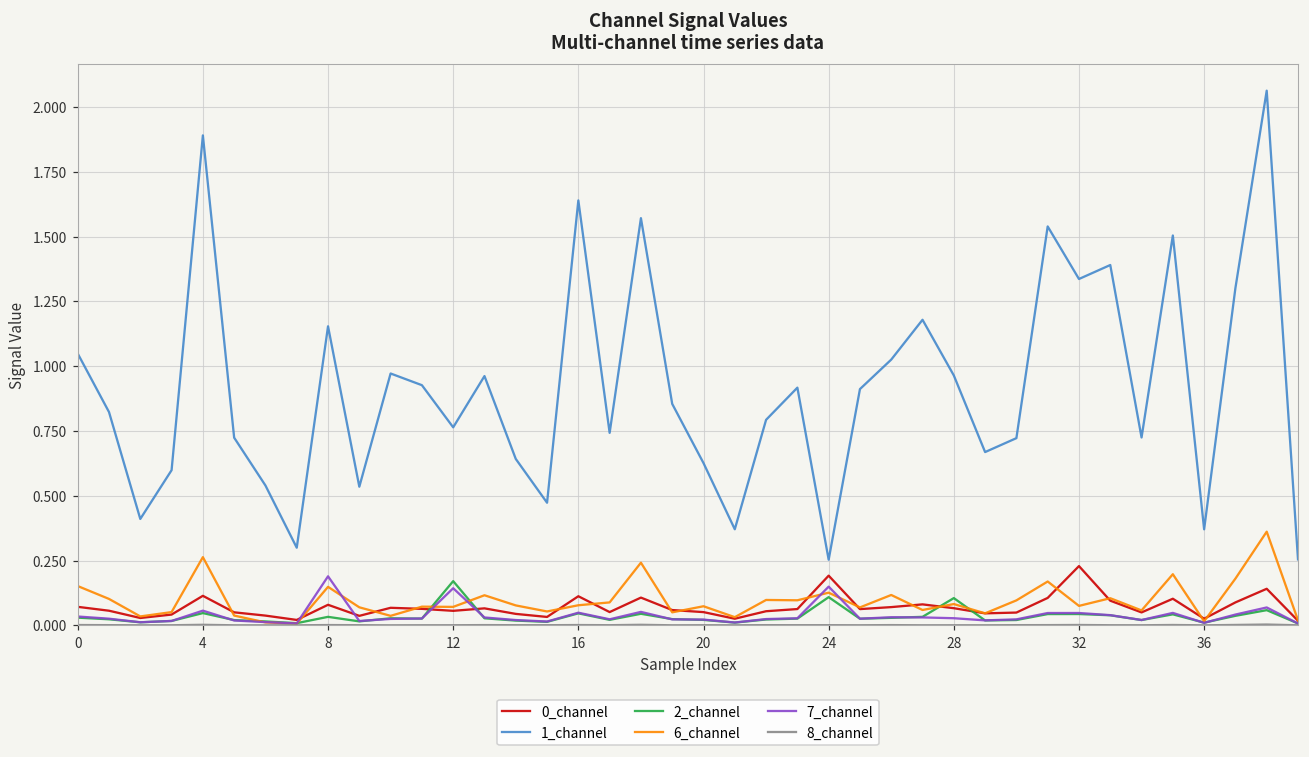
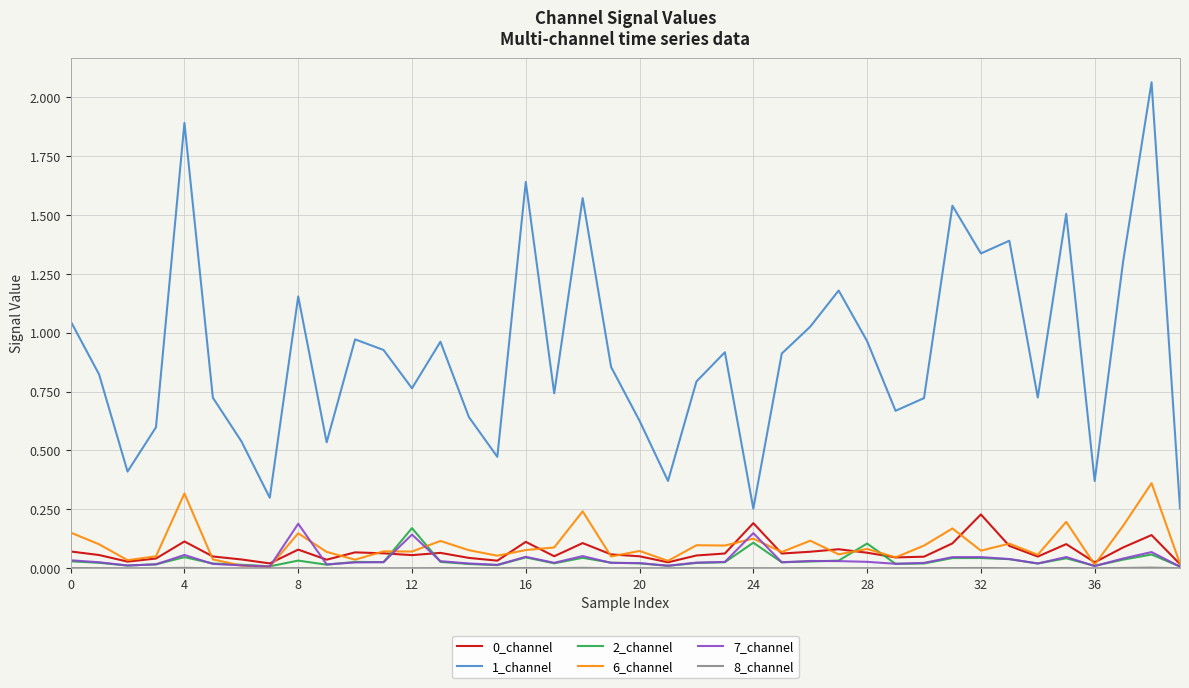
  {
    "0_channel": {
      "0": 0.07,
      "4": 0.11,
      "8": 0.08,
      "12": 0.06,
      "16": 0.11,
      "20": 0.05,
      "24": 0.19,
      "28": 0.07,
      "32": 0.23
    },
    "1_channel": {
      "0": 1.05,
      "4": 1.89,
      "8": 1.15,
      "12": 0.76,
      "16": 1.64,
      "20": 0.63,
      "24": 0.25,
      "28": 0.96,
      "32": 1.34,
      "36": 0.37
    },
    "2_channel": {
      "8": 0.03,
      "12": 0.17,
      "24": 0.11,
      "28": 0.10
    },
    "6_channel": {
      "0": 0.15,
-     "4": 0.26,
+     "4": 0.32,
      "8": 0.15,
      "12": 0.07,
      "16": 0.08,
      "20": 0.07,
      "24": 0.13,
      "28": 0.08,
      "32": 0.07
    },
    "7_channel": {
      "8": 0.19,
      "12": 0.14,
      "24": 0.15,
      "28": 0.03
    },
    "8_channel": {
      "0": 0.00,
      "4": 0.00,
      "8": 0.00,
      "12": 0.00,
      "16": 0.00,
      "20": 0.00,
      "24": 0.00,
      "28": 0.00,
      "32": 0.00
    }
  }
